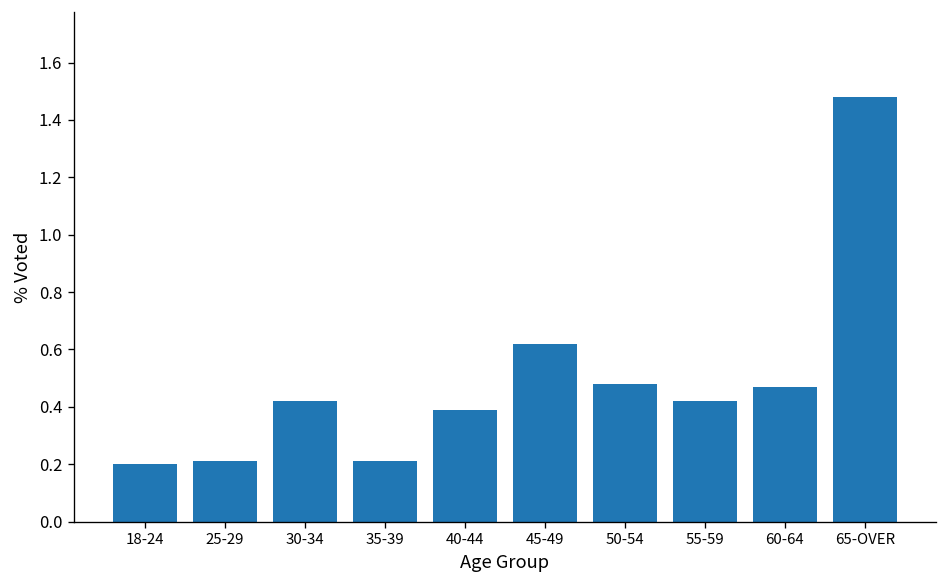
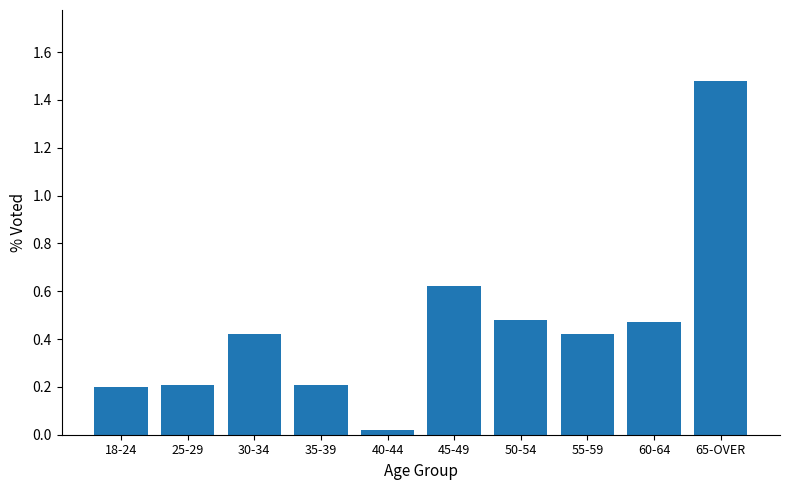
  {
    "18-24": 0.20,
    "25-29": 0.21,
    "30-34": 0.42,
    "35-39": 0.21,
-   "40-44": 0.39,
+   "40-44": 0.02,
    "45-49": 0.62,
    "50-54": 0.48,
    "55-59": 0.42,
    "60-64": 0.47,
    "65-OVER": 1.48
  }
